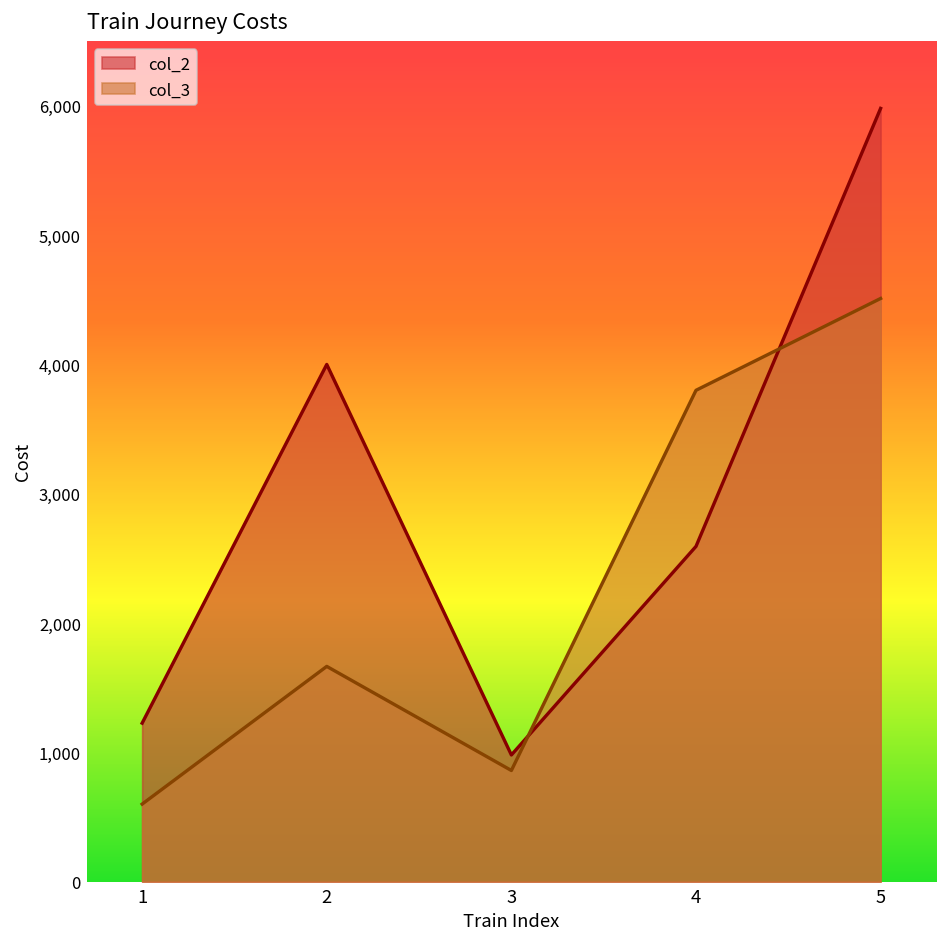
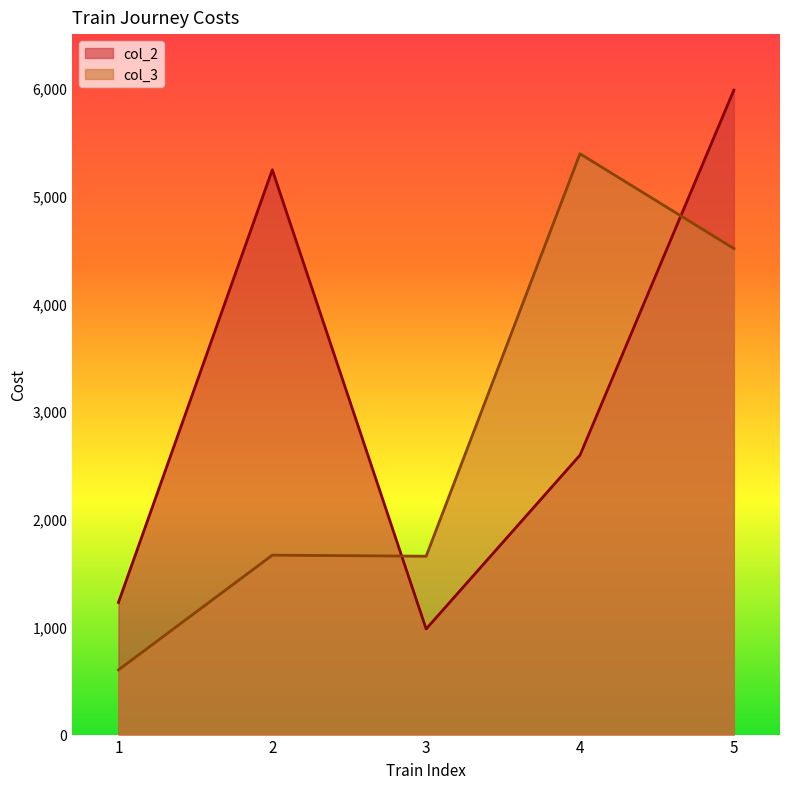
  {
    "col_2": {
      "1": "1,230",
-     "2": "4,000",
+     "2": "5,240",
      "3": "980",
      "4": "2,590",
      "5": "5,980"
    },
    "col_3": {
      "1": "600",
      "2": "1,670",
-     "3": "860",
-     "4": "3,800",
+     "3": "1,660",
+     "4": "5,390",
      "5": "4,510"
    }
  }
